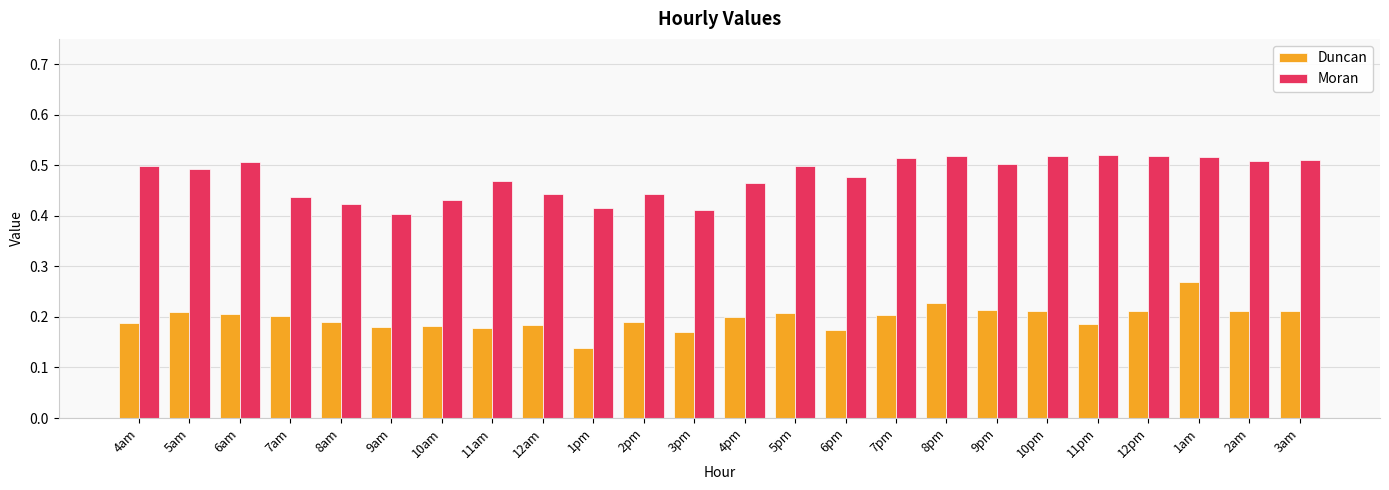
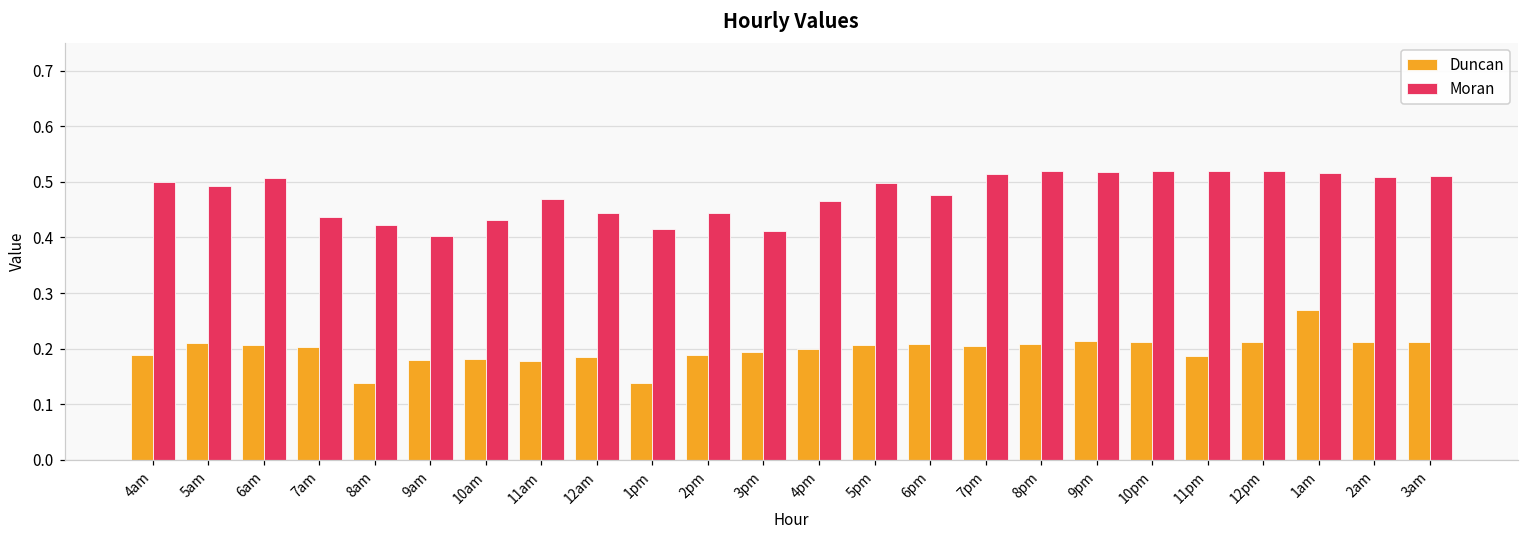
  {
    "Duncan": {
      "4am": 0.19,
      "5am": 0.21,
      "6am": 0.21,
      "7am": 0.20,
-     "8am": 0.19,
+     "8am": 0.14,
      "9am": 0.18,
      "10am": 0.18,
      "11am": 0.18,
      "12am": 0.18,
      "1pm": 0.14,
      "2pm": 0.19,
-     "3pm": 0.17,
+     "3pm": 0.19,
      "4pm": 0.20,
      "5pm": 0.21,
-     "6pm": 0.18,
+     "6pm": 0.21,
      "7pm": 0.20,
-     "8pm": 0.23,
+     "8pm": 0.21,
      "9pm": 0.21,
      "10pm": 0.21,
      "11pm": 0.19,
      "12pm": 0.21,
      "1am": 0.27,
      "2am": 0.21,
      "3am": 0.21
    },
    "Moran": {
      "4am": 0.50,
      "5am": 0.49,
      "6am": 0.51,
      "7am": 0.44,
      "8am": 0.42,
      "9am": 0.40,
      "10am": 0.43,
      "11am": 0.47,
      "12am": 0.44,
      "1pm": 0.42,
      "2pm": 0.44,
      "3pm": 0.41,
      "4pm": 0.47,
      "5pm": 0.50,
      "6pm": 0.48,
      "7pm": 0.51,
      "8pm": 0.52,
-     "9pm": 0.50,
+     "9pm": 0.52,
      "10pm": 0.52,
      "11pm": 0.52,
      "12pm": 0.52,
      "1am": 0.52,
      "2am": 0.51,
      "3am": 0.51
    }
  }
